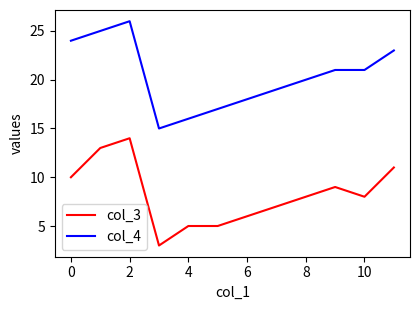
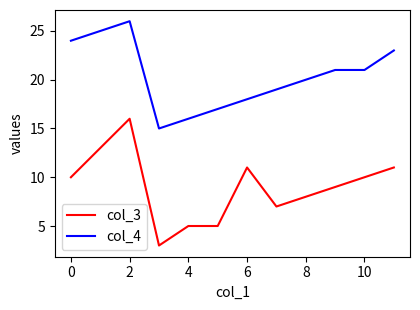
  {
    "col_3": {
      "0": 10,
-     "2": 14,
+     "2": 16,
      "4": 5,
-     "6": 6,
+     "6": 11,
      "8": 8,
-     "10": 8
+     "10": 10
    },
    "col_4": {
      "0": 24,
      "2": 26,
      "4": 16,
      "6": 18,
      "8": 20,
      "10": 21
    }
  }
